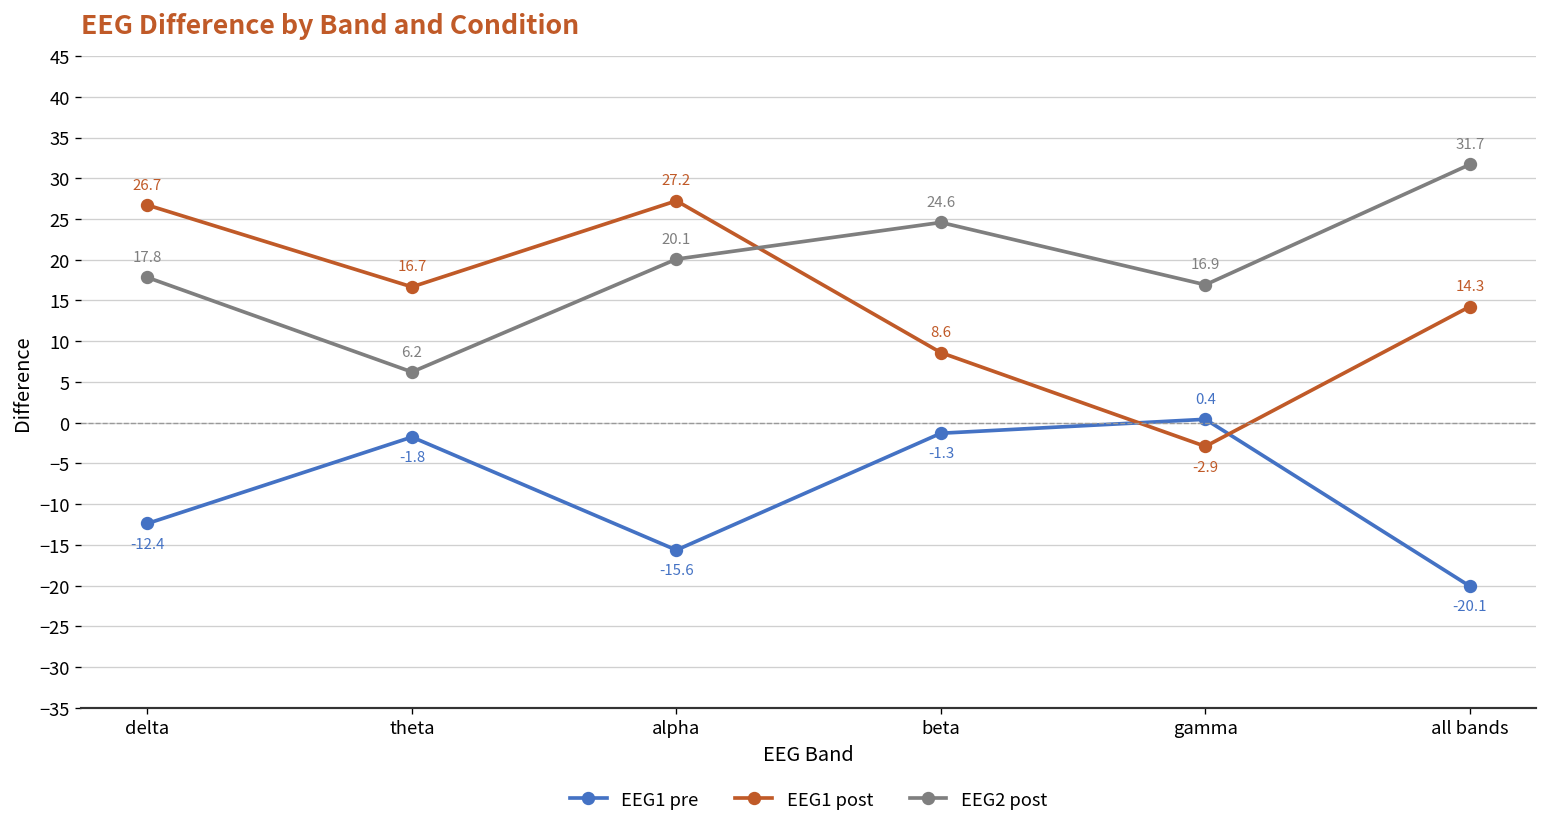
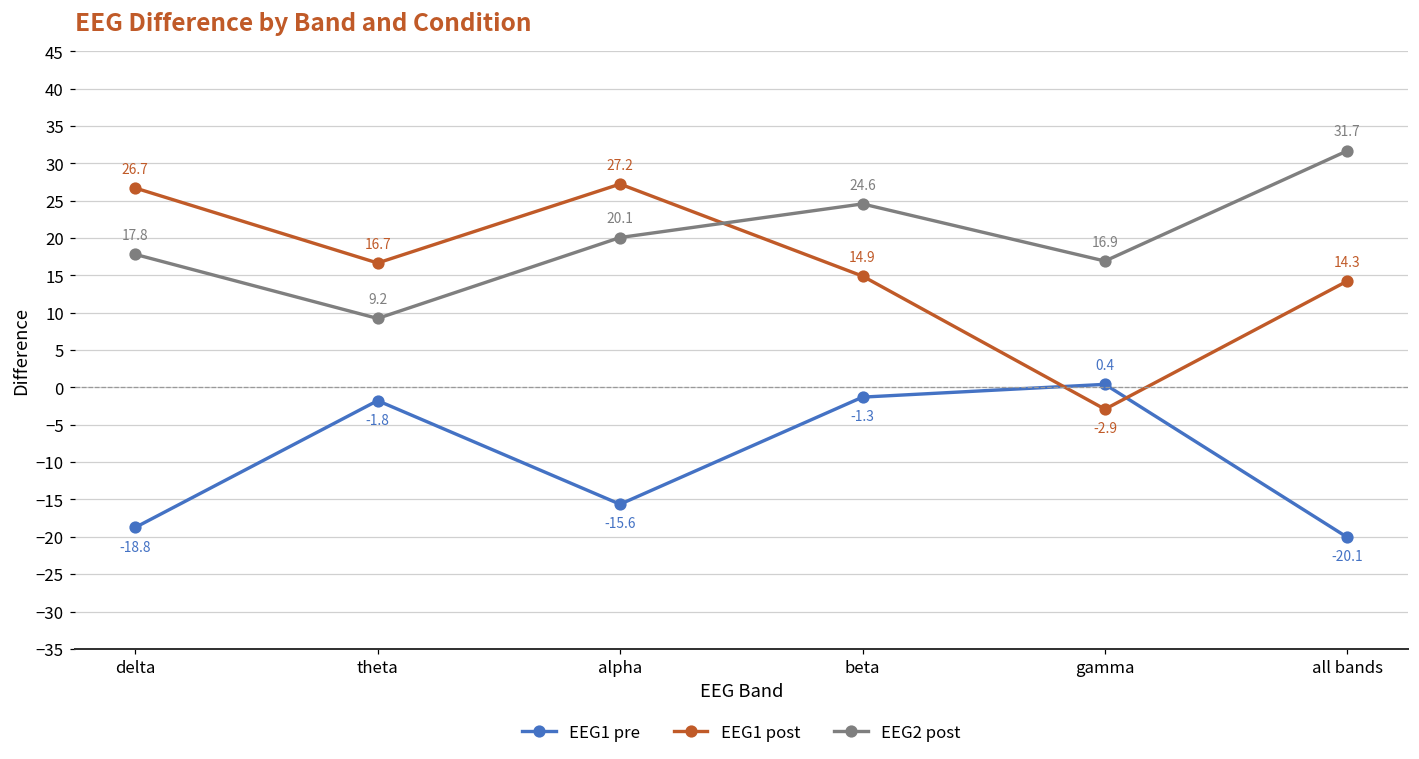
  {
    "EEG1 pre": {
-     "delta": -12.4,
+     "delta": -18.8,
      "theta": -1.8,
      "alpha": -15.6,
      "beta": -1.3,
      "gamma": 0.4,
      "all bands": -20.1
    },
    "EEG1 post": {
      "delta": 26.7,
      "theta": 16.7,
      "alpha": 27.2,
-     "beta": 8.6,
+     "beta": 14.9,
      "gamma": -2.9,
      "all bands": 14.3
    },
    "EEG2 post": {
      "delta": 17.8,
-     "theta": 6.2,
+     "theta": 9.2,
      "alpha": 20.1,
      "beta": 24.6,
      "gamma": 16.9,
      "all bands": 31.7
    }
  }
